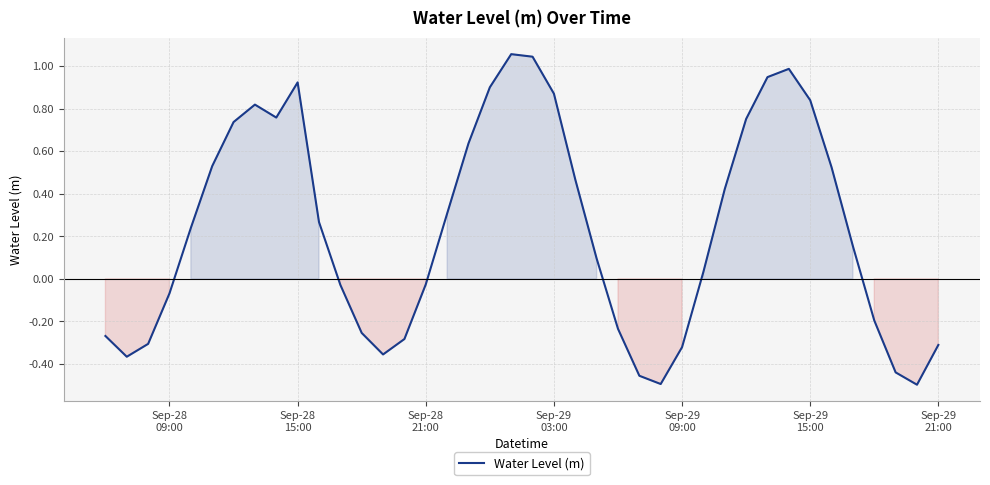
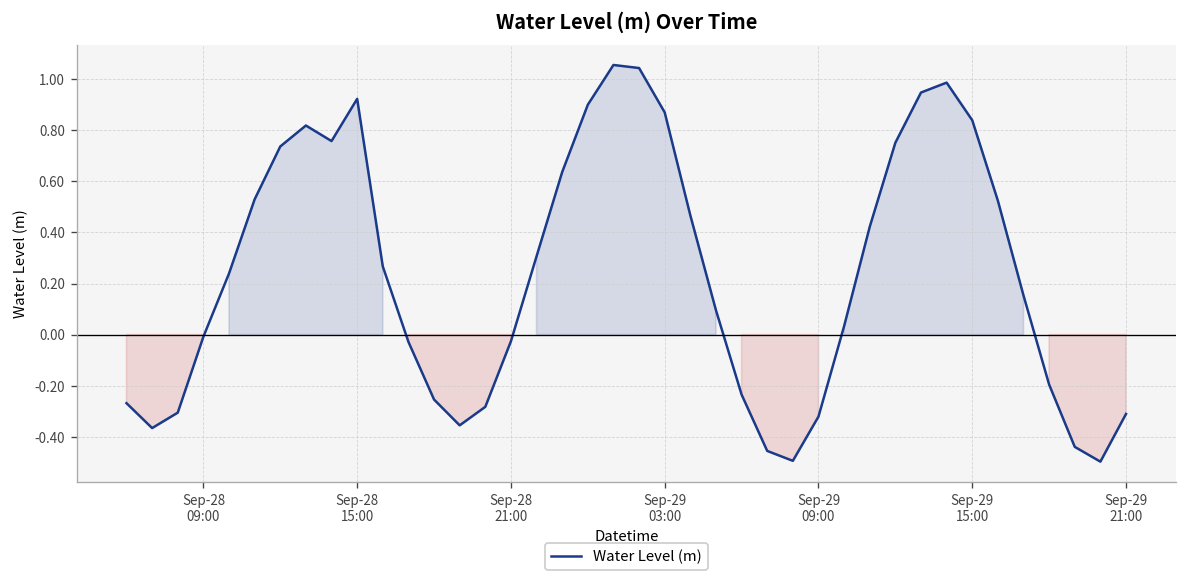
  {
-   "Sep-28 09:00": -0.07,
+   "Sep-28 09:00": -0.01,
    "Sep-28 15:00": 0.92,
    "Sep-28 21:00": -0.03,
    "Sep-29 03:00": 0.87,
    "Sep-29 09:00": -0.32,
    "Sep-29 15:00": 0.84,
    "Sep-29 21:00": -0.31
  }
